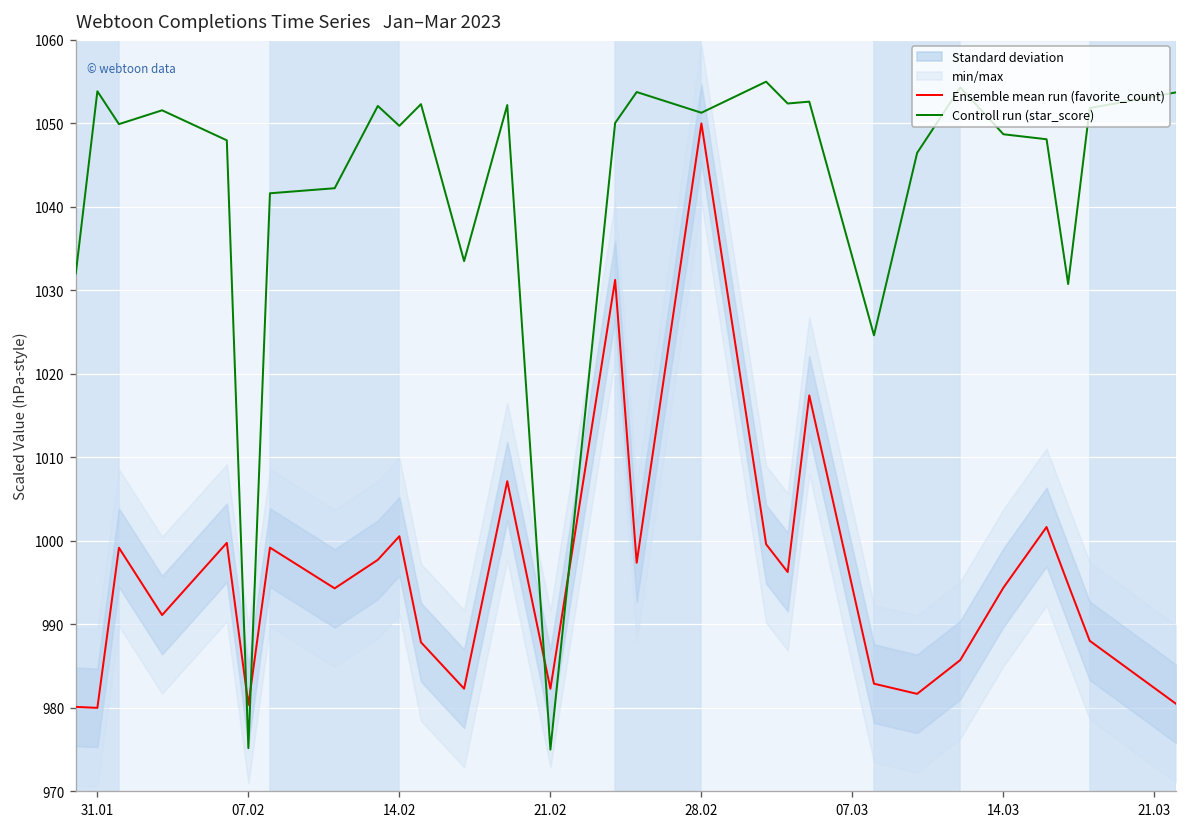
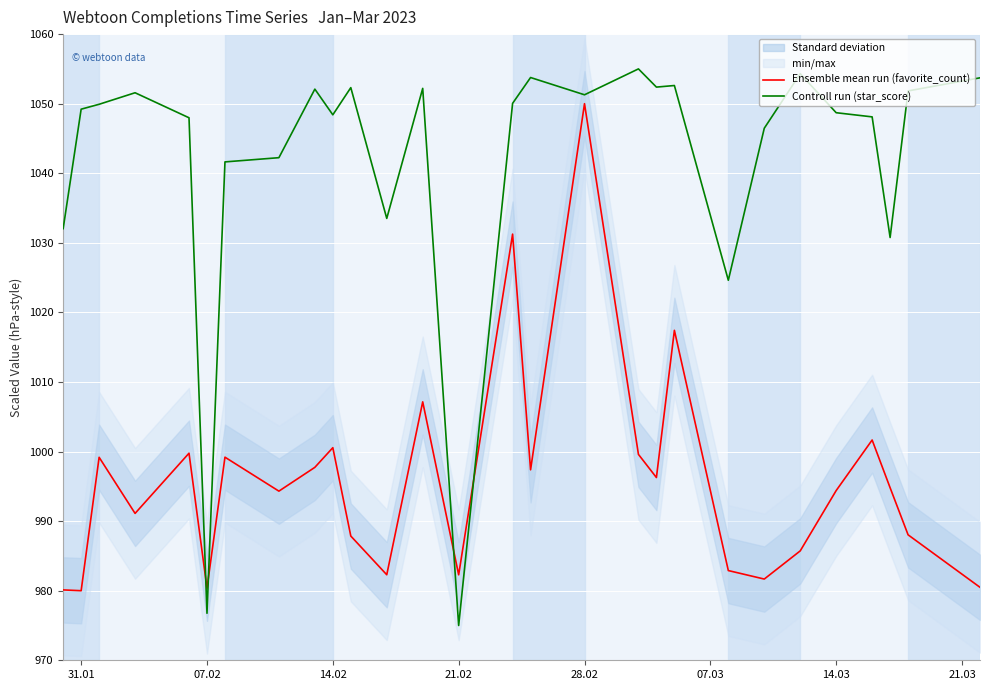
  {
    "Ensemble mean run (favorite_count)": {
      "31.01": 980,
      "07.02": 980,
      "14.02": 1001,
      "21.02": 982,
      "28.02": 1050,
      "14.03": 994
    },
    "Controll run (star_score)": {
-     "31.01": 1054,
-     "07.02": 975,
-     "14.02": 1050,
+     "31.01": 1049,
+     "07.02": 977,
+     "14.02": 1048,
      "21.02": 975,
      "28.02": 1051,
      "14.03": 1049
    }
  }
